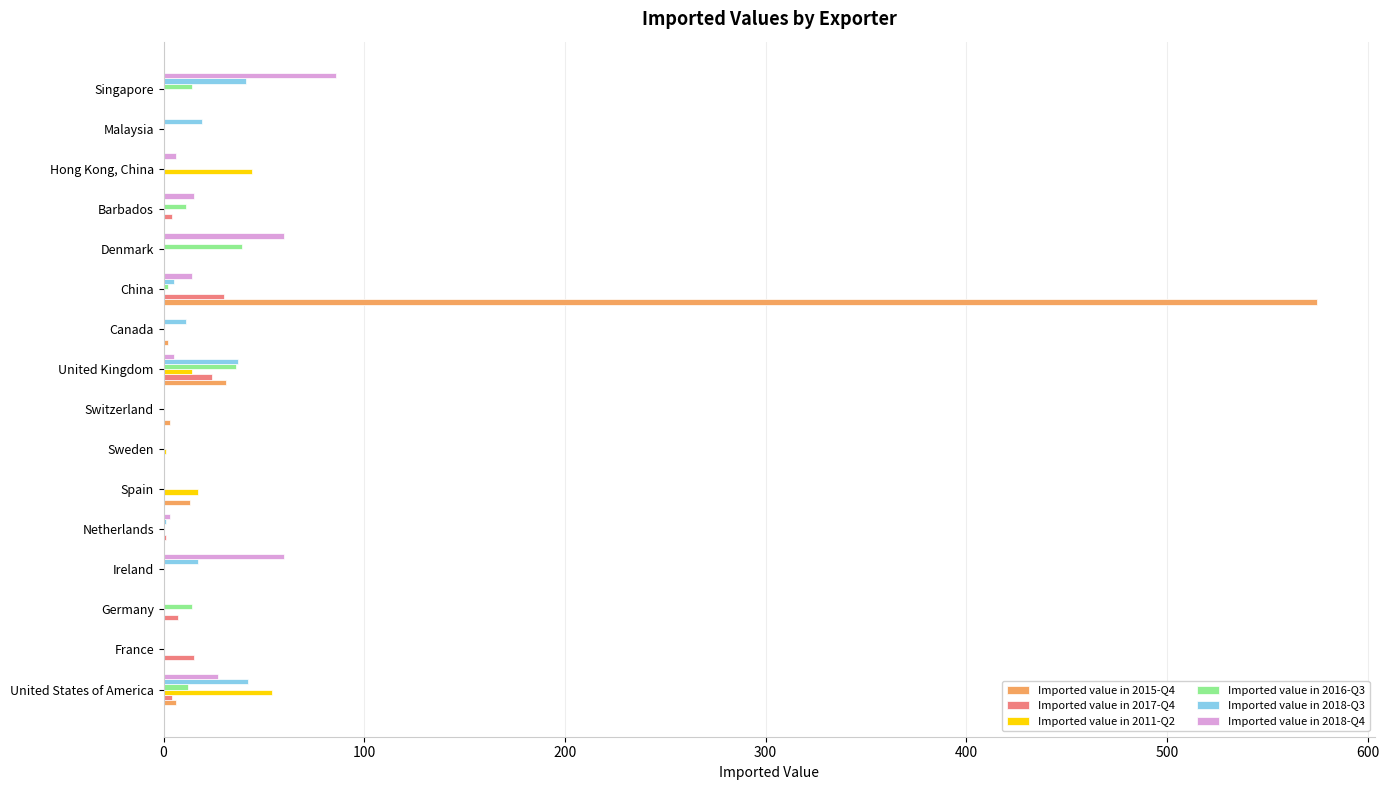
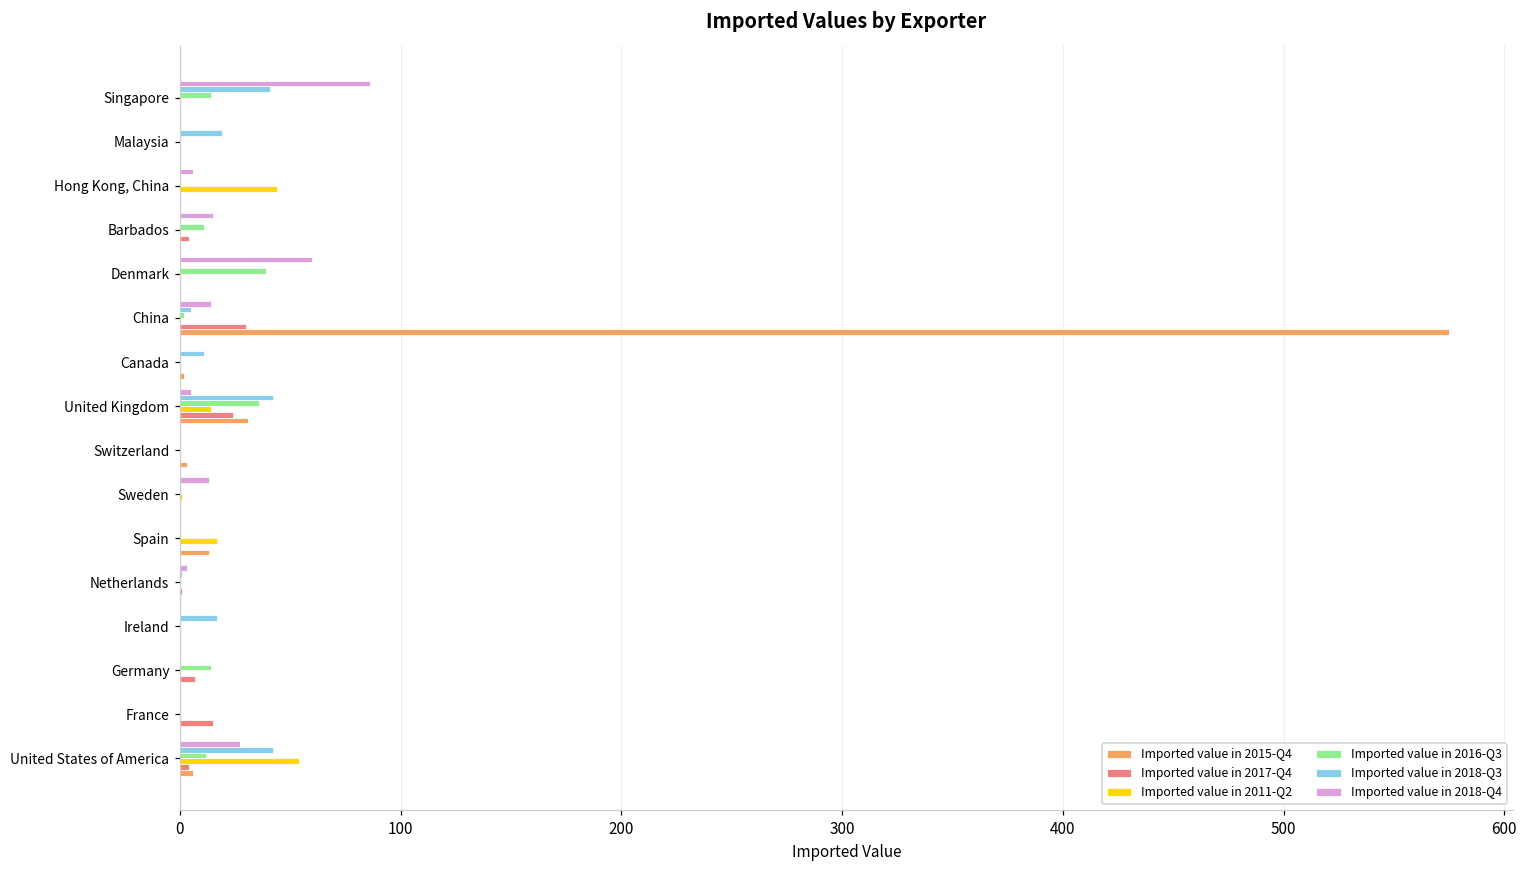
  {
    "Imported value in 2011-Q2": {
      "Singapore": 0,
      "Malaysia": 0,
      "Hong Kong, China": 44,
      "Barbados": 0,
      "Denmark": 0,
      "China": 0,
      "Canada": 0,
      "United Kingdom": 14,
      "Switzerland": 0,
      "Spain": 17,
      "Netherlands": 0,
      "Ireland": 0,
      "Germany": 0,
      "France": 0,
      "United States of America": 54
    },
    "Imported value in 2016-Q3": {
      "Singapore": 14,
      "Malaysia": 0,
      "Hong Kong, China": 0,
      "Barbados": 11,
      "Denmark": 39,
      "China": 2,
      "Canada": 0,
      "United Kingdom": 36,
      "Switzerland": 0,
      "Sweden": 0,
      "Spain": 0,
      "Netherlands": 0,
      "Ireland": 0,
      "Germany": 14,
      "France": 0,
      "United States of America": 12
    },
    "Imported value in 2018-Q3": {
      "Singapore": 41,
      "Malaysia": 19,
      "Hong Kong, China": 0,
      "Barbados": 0,
      "Denmark": 0,
      "China": 5,
      "Canada": 11,
-     "United Kingdom": 37,
+     "United Kingdom": 42,
      "Switzerland": 0,
      "Sweden": 0,
      "Spain": 0,
      "Ireland": 17,
      "Germany": 0,
      "France": 0,
      "United States of America": 42
    },
    "Imported value in 2018-Q4": {
      "Singapore": 86,
      "Malaysia": 0,
      "Hong Kong, China": 6,
      "Barbados": 15,
      "Denmark": 60,
      "China": 14,
      "Canada": 0,
      "United Kingdom": 5,
      "Switzerland": 0,
-     "Sweden": 0,
+     "Sweden": 13,
      "Spain": 0,
      "Netherlands": 3,
-     "Ireland": 60,
+     "Ireland": 0,
      "Germany": 0,
      "France": 0,
      "United States of America": 27
    }
  }
